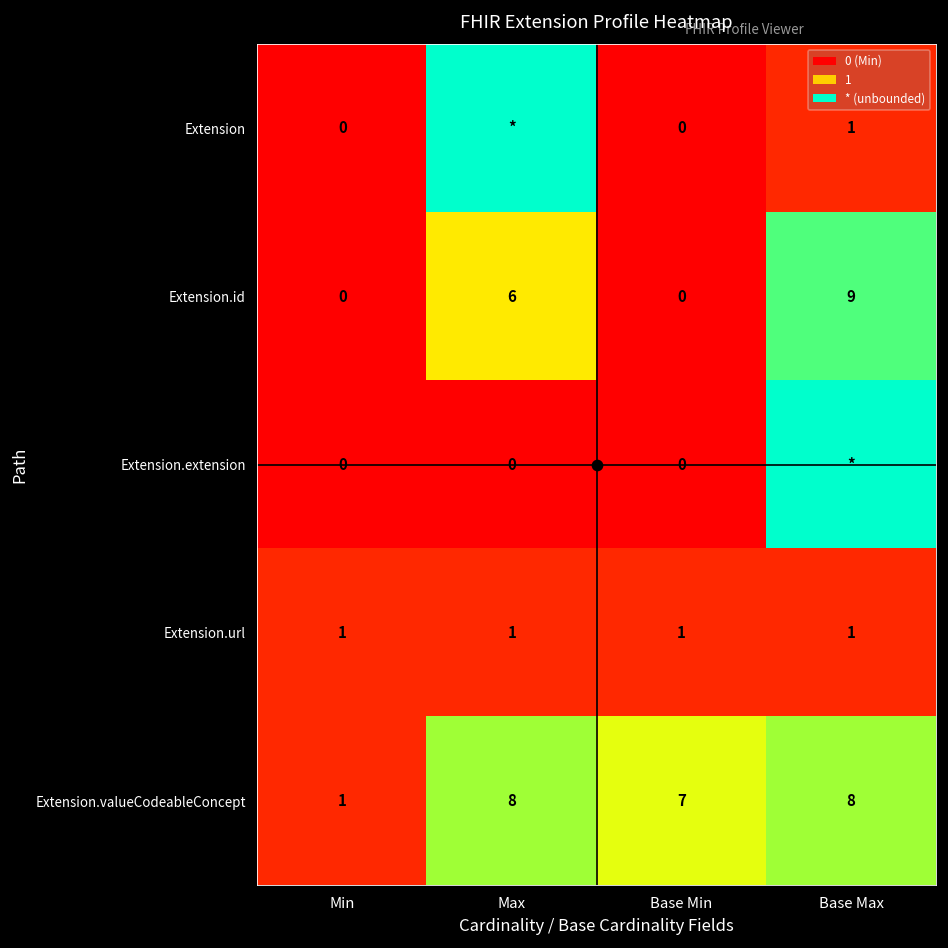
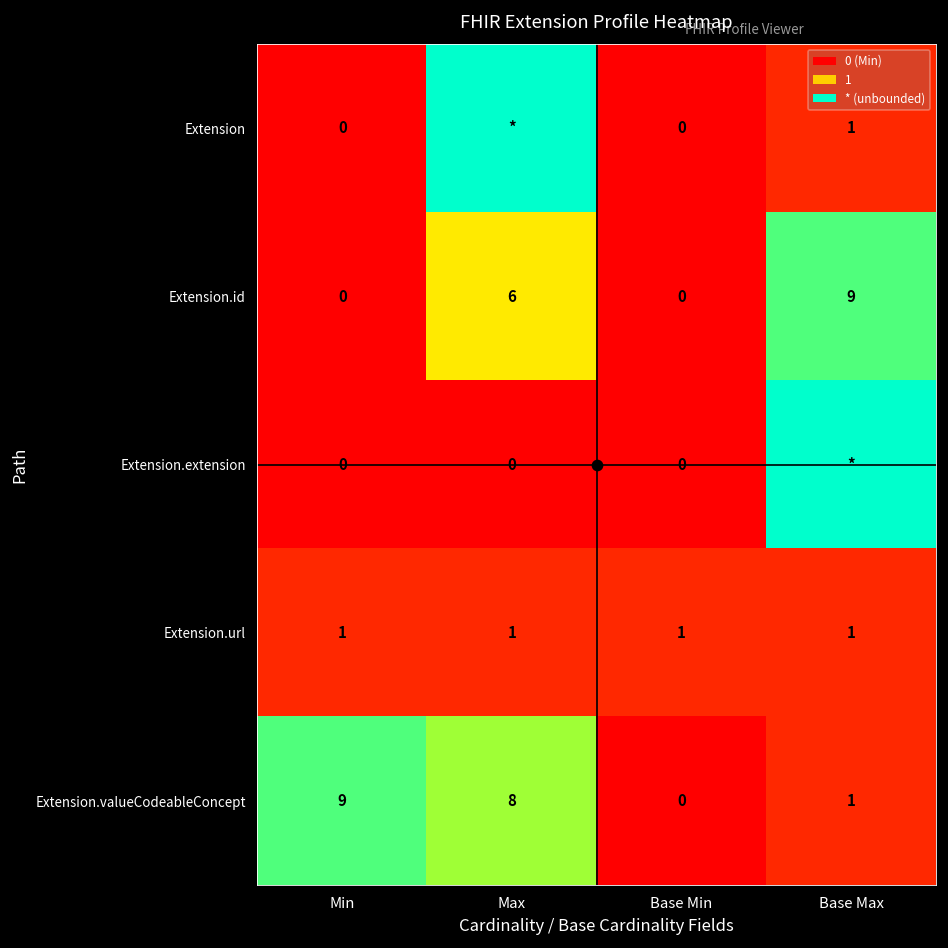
  {
    "Extension": {
      "Min": 0,
      "Base Min": 0,
      "Base Max": 1
    },
    "Extension.id": {
      "Min": 0,
      "Max": 6,
      "Base Min": 0,
      "Base Max": 9
    },
    "Extension.extension": {
      "Min": 0,
      "Max": 0,
      "Base Min": 0
    },
    "Extension.url": {
      "Min": 1,
      "Max": 1,
      "Base Min": 1,
      "Base Max": 1
    },
    "Extension.valueCodeableConcept": {
-     "Min": 1,
+     "Min": 9,
      "Max": 8,
-     "Base Min": 7,
-     "Base Max": 8
+     "Base Min": 0,
+     "Base Max": 1
    }
  }
